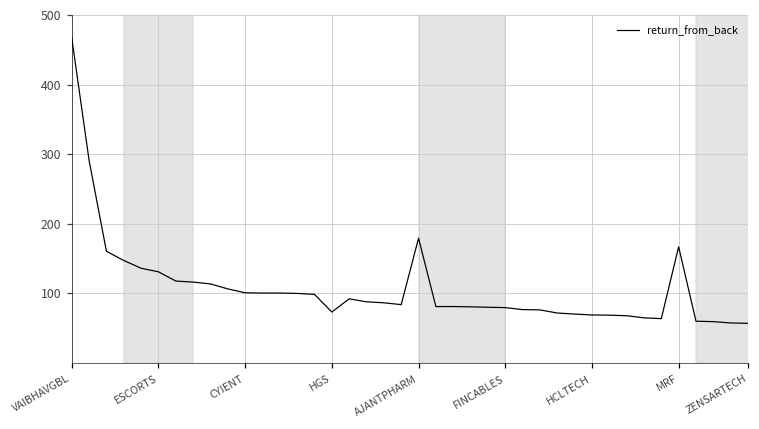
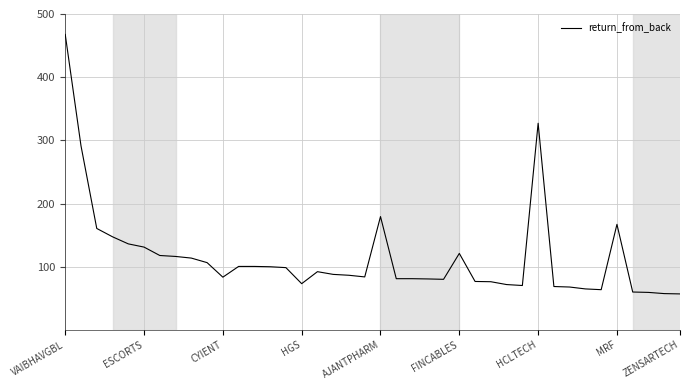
  {
    "VAIBHAVGBL": 470,
    "ESCORTS": 130,
-   "CYIENT": 100,
+   "CYIENT": 80,
    "HGS": 70,
    "AJANTPHARM": 180,
-   "FINCABLES": 80,
-   "HCLTECH": 70,
+   "FINCABLES": 120,
+   "HCLTECH": 330,
    "MRF": 170,
    "ZENSARTECH": 60
  }
